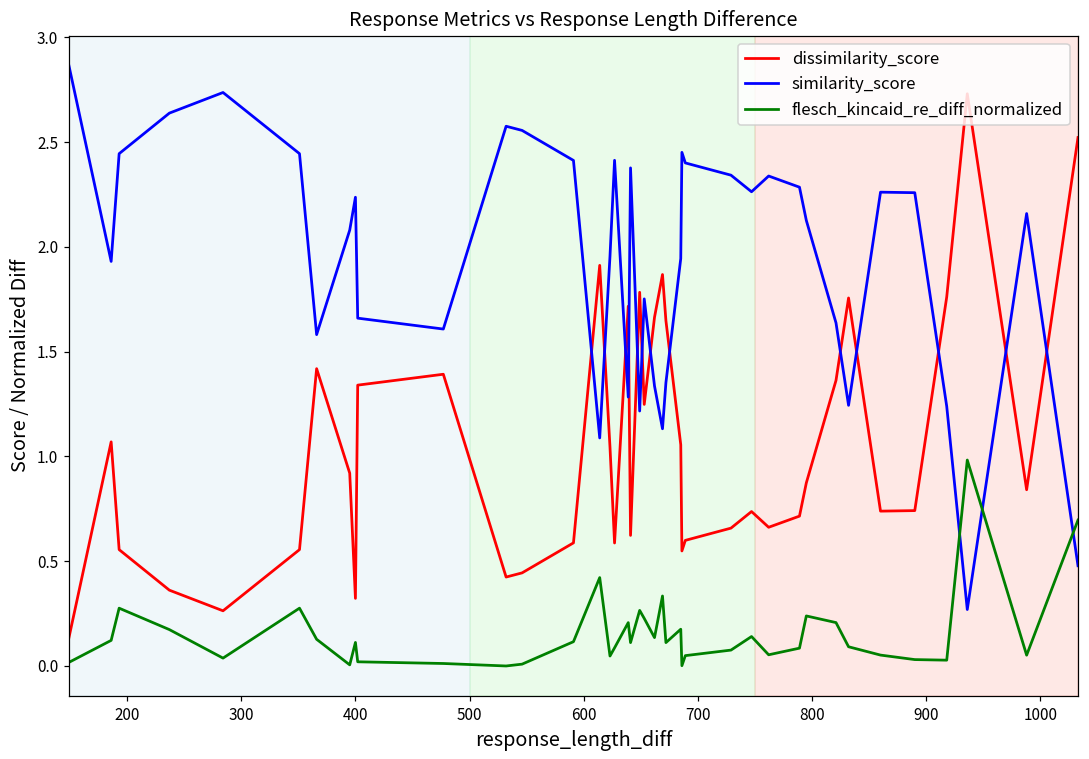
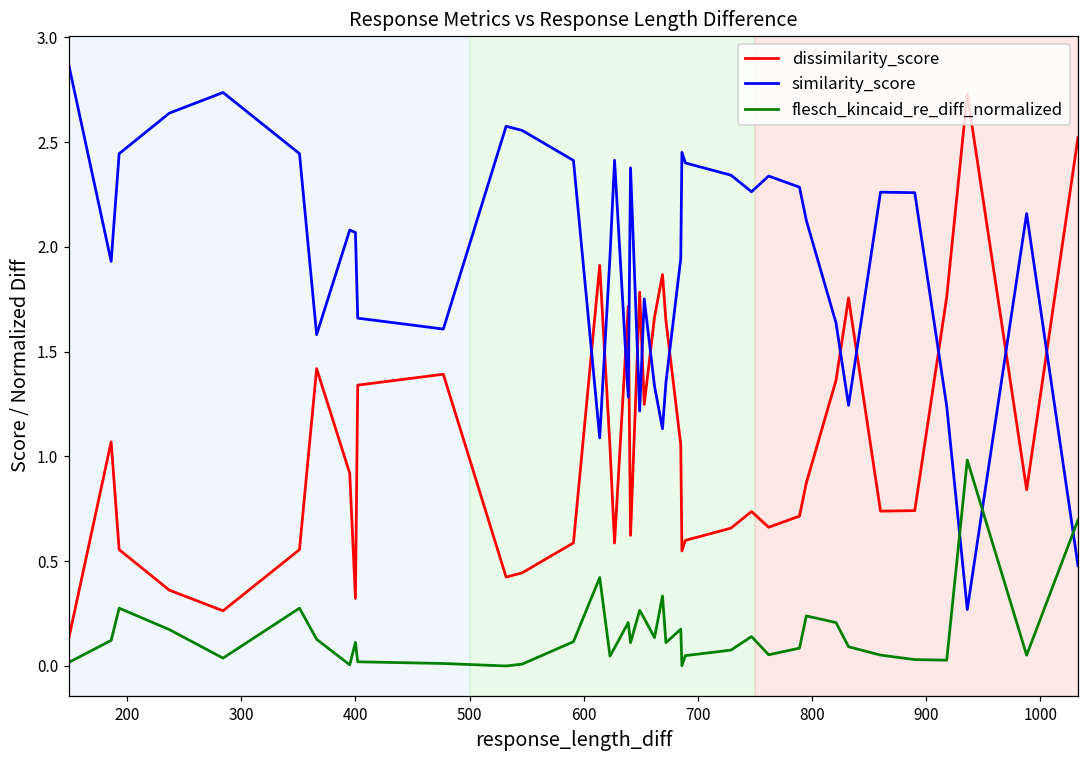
  {
    "dissimilarity_score": {
      "400": 0.32
    },
    "similarity_score": {
-     "400": 2.24
+     "400": 2.07
    },
    "flesch_kincaid_re_diff_normalized": {
      "400": 0.11
    }
  }
